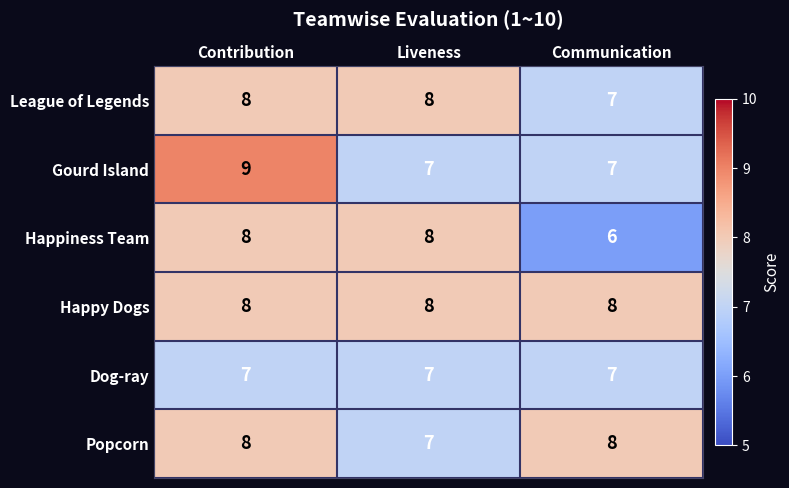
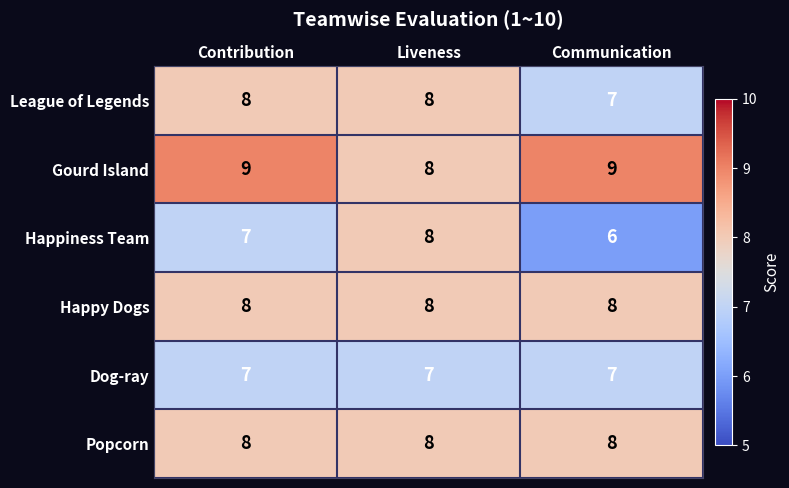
  {
    "League of Legends": {
      "Contribution": 8,
      "Liveness": 8,
      "Communication": 7
    },
    "Gourd Island": {
      "Contribution": 9,
-     "Liveness": 7,
-     "Communication": 7
+     "Liveness": 8,
+     "Communication": 9
    },
    "Happiness Team": {
-     "Contribution": 8,
+     "Contribution": 7,
      "Liveness": 8,
      "Communication": 6
    },
    "Happy Dogs": {
      "Contribution": 8,
      "Liveness": 8,
      "Communication": 8
    },
    "Dog-ray": {
      "Contribution": 7,
      "Liveness": 7,
      "Communication": 7
    },
    "Popcorn": {
      "Contribution": 8,
-     "Liveness": 7,
+     "Liveness": 8,
      "Communication": 8
    }
  }
